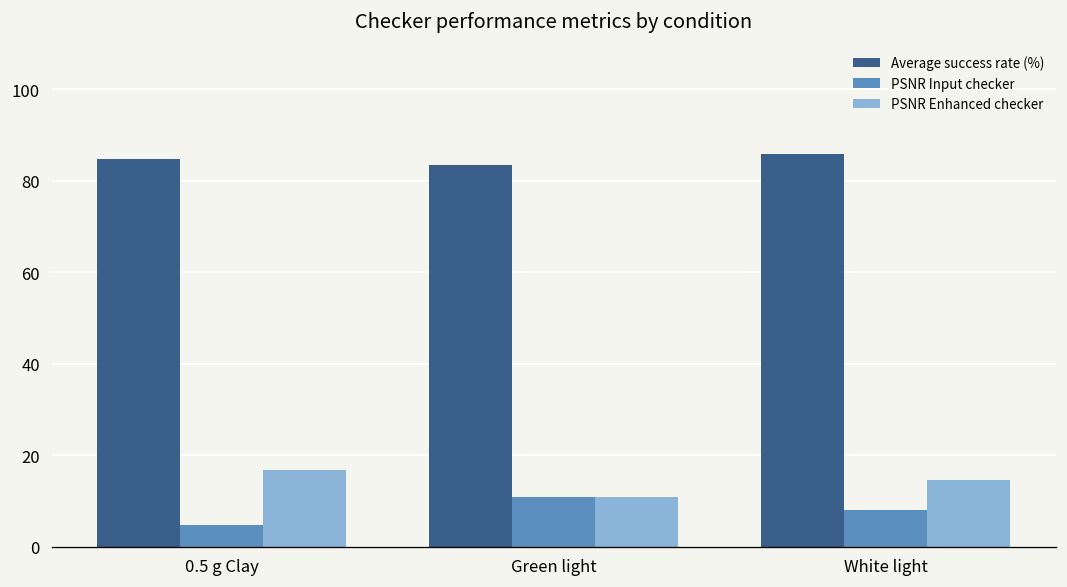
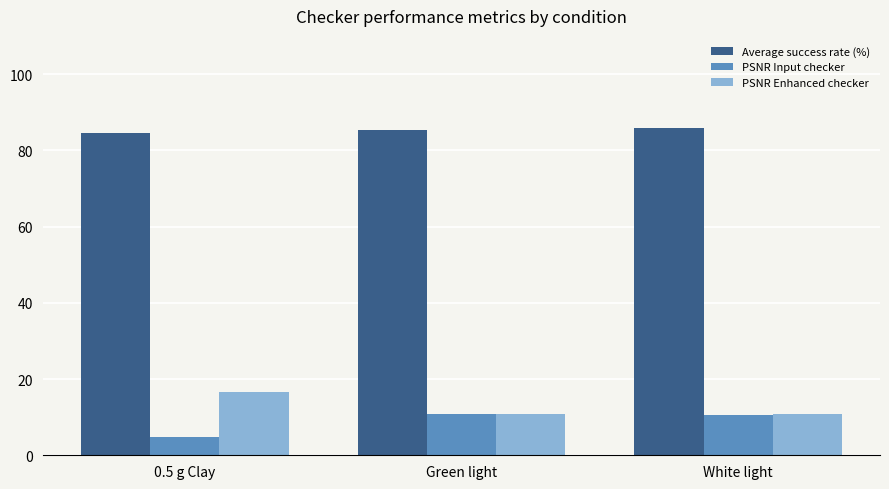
  {
    "Average success rate (%)": {
      "0.5 g Clay": 85,
-     "Green light": 83,
+     "Green light": 85,
      "White light": 86
    },
    "PSNR Input checker": {
      "0.5 g Clay": 5,
      "Green light": 11,
-     "White light": 8
+     "White light": 11
    },
    "PSNR Enhanced checker": {
      "0.5 g Clay": 17,
      "Green light": 11,
-     "White light": 15
+     "White light": 11
    }
  }
